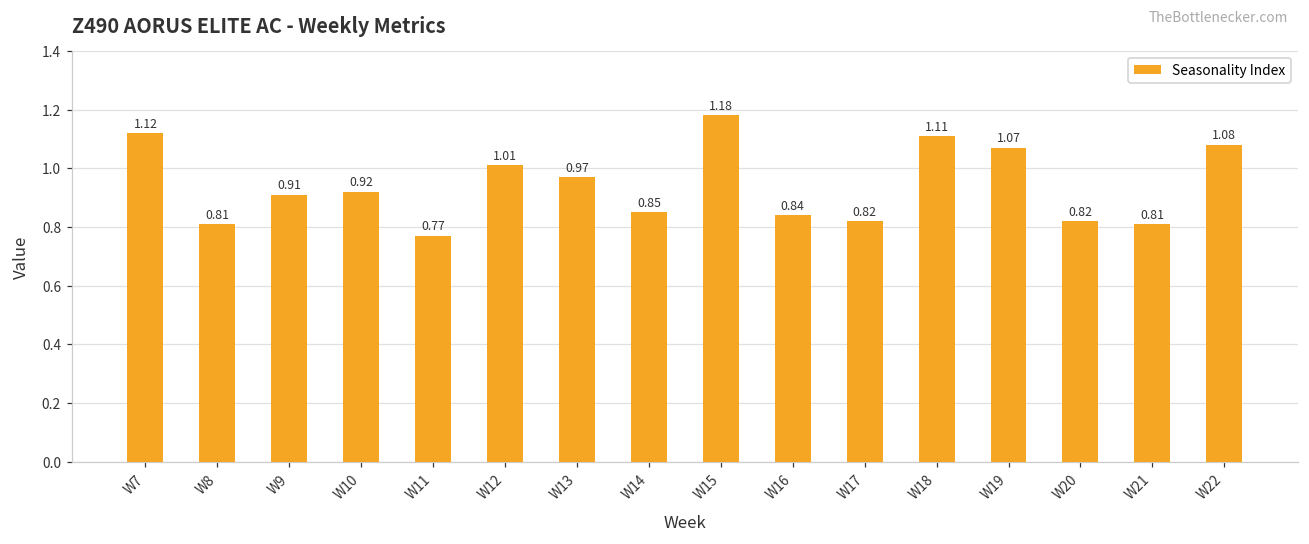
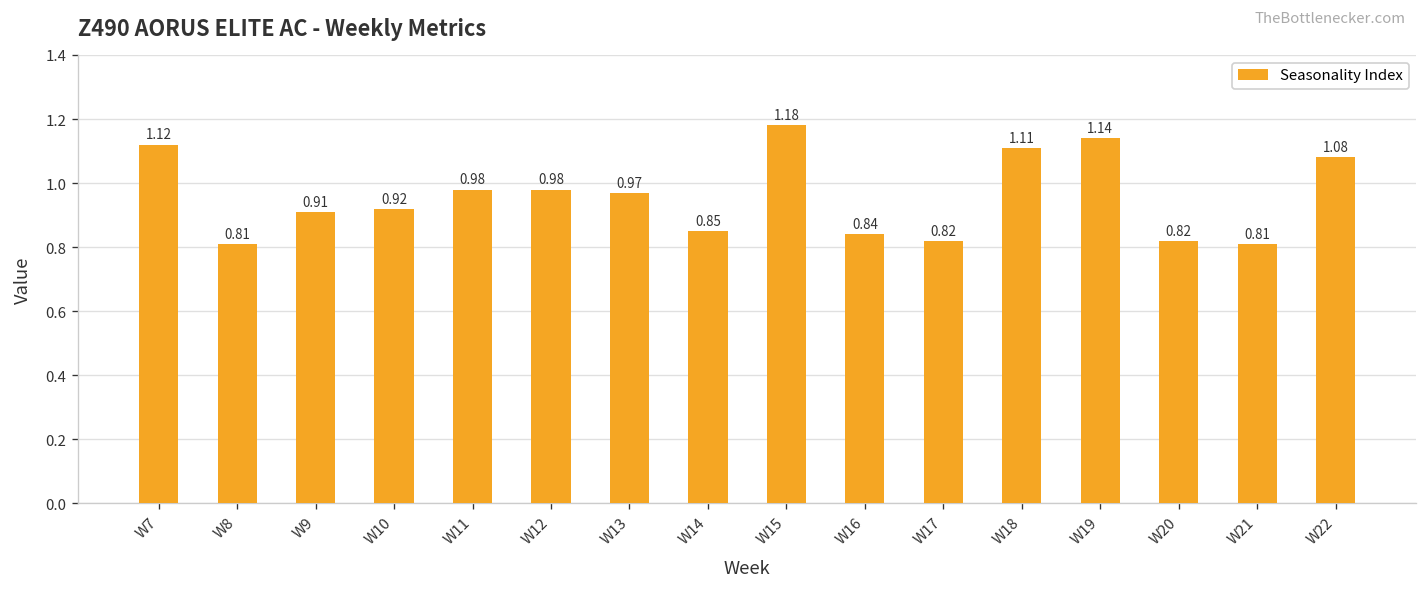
  {
    "W7": 1.12,
    "W8": 0.81,
    "W9": 0.91,
    "W10": 0.92,
-   "W11": 0.77,
-   "W12": 1.01,
+   "W11": 0.98,
+   "W12": 0.98,
    "W13": 0.97,
    "W14": 0.85,
    "W15": 1.18,
    "W16": 0.84,
    "W17": 0.82,
    "W18": 1.11,
-   "W19": 1.07,
+   "W19": 1.14,
    "W20": 0.82,
    "W21": 0.81,
    "W22": 1.08
  }
